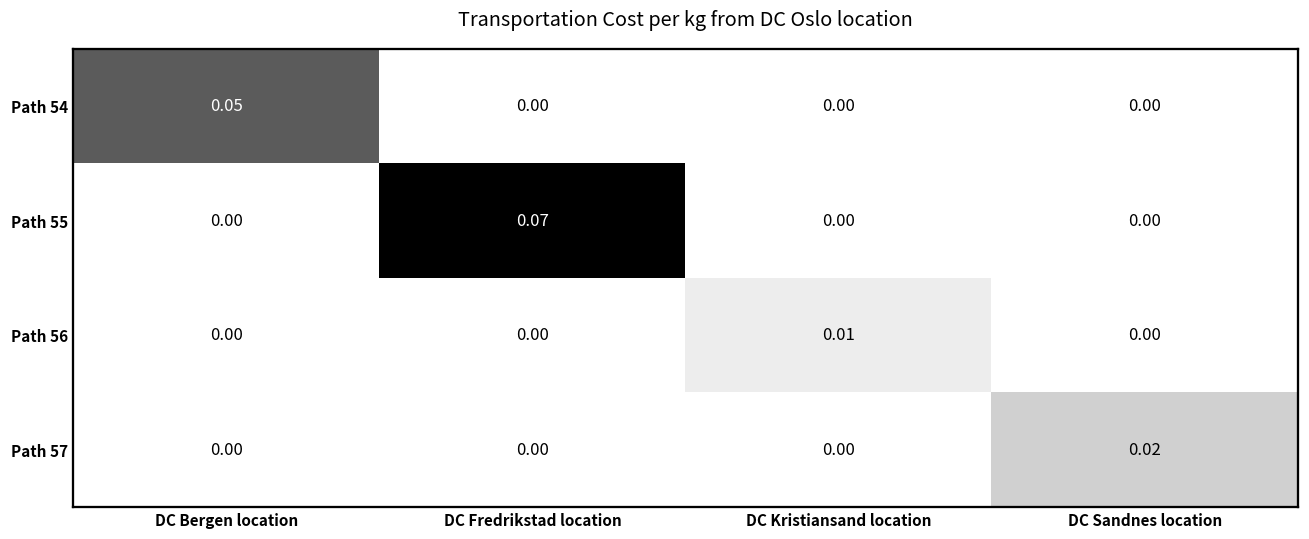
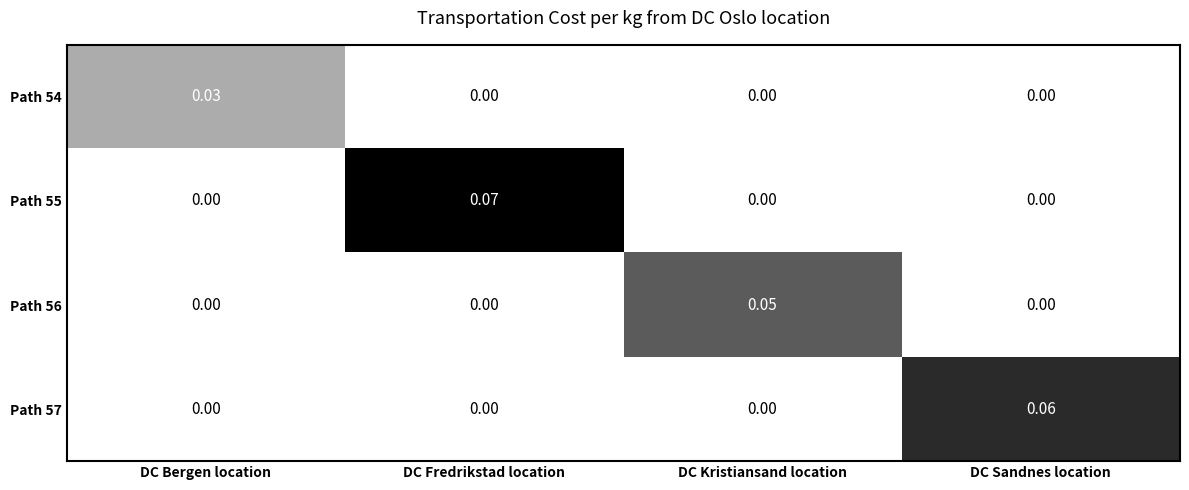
  {
    "Path 54": {
-     "DC Bergen location": 0.05,
+     "DC Bergen location": 0.03,
      "DC Fredrikstad location": 0.00,
      "DC Kristiansand location": 0.00,
      "DC Sandnes location": 0.00
    },
    "Path 55": {
      "DC Bergen location": 0.00,
      "DC Fredrikstad location": 0.07,
      "DC Kristiansand location": 0.00,
      "DC Sandnes location": 0.00
    },
    "Path 56": {
      "DC Bergen location": 0.00,
      "DC Fredrikstad location": 0.00,
-     "DC Kristiansand location": 0.01,
+     "DC Kristiansand location": 0.05,
      "DC Sandnes location": 0.00
    },
    "Path 57": {
      "DC Bergen location": 0.00,
      "DC Fredrikstad location": 0.00,
      "DC Kristiansand location": 0.00,
-     "DC Sandnes location": 0.02
+     "DC Sandnes location": 0.06
    }
  }
